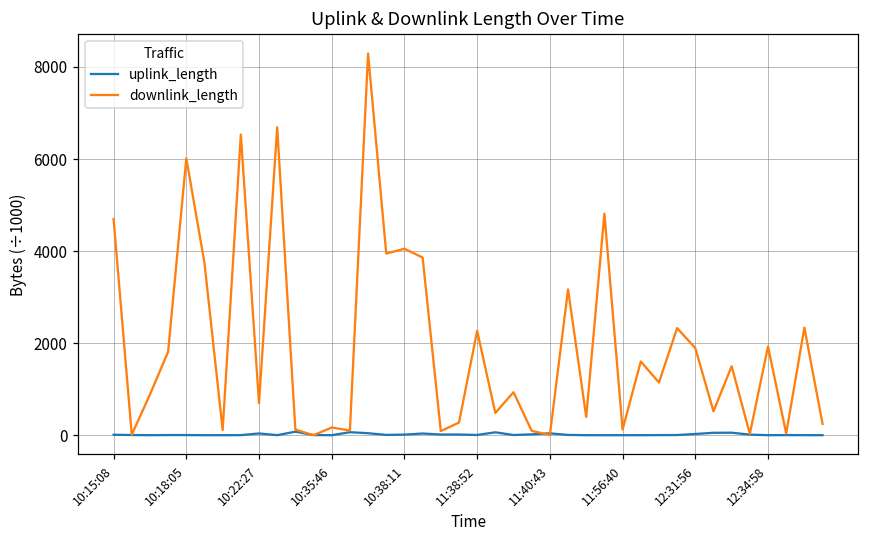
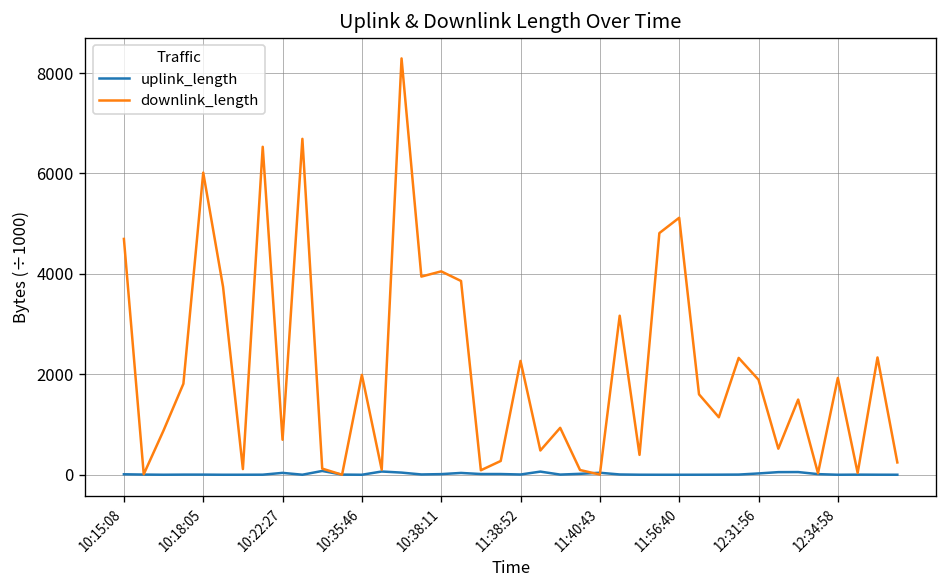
  {
    "uplink_length": {
      "10:15:08": 0,
      "10:18:05": 0,
      "10:22:27": 0,
      "10:35:46": 0,
      "10:38:11": 0,
      "11:38:52": 0,
      "11:56:40": 0,
      "12:31:56": 0,
      "12:34:58": 0
    },
    "downlink_length": {
      "10:15:08": 4700,
      "10:18:05": 6000,
      "10:22:27": 700,
-     "10:35:46": 200,
+     "10:35:46": 2000,
      "10:38:11": 4100,
      "11:38:52": 2300,
-     "11:56:40": 100,
+     "11:56:40": 5100,
      "12:31:56": 1900,
      "12:34:58": 1900
    }
  }
